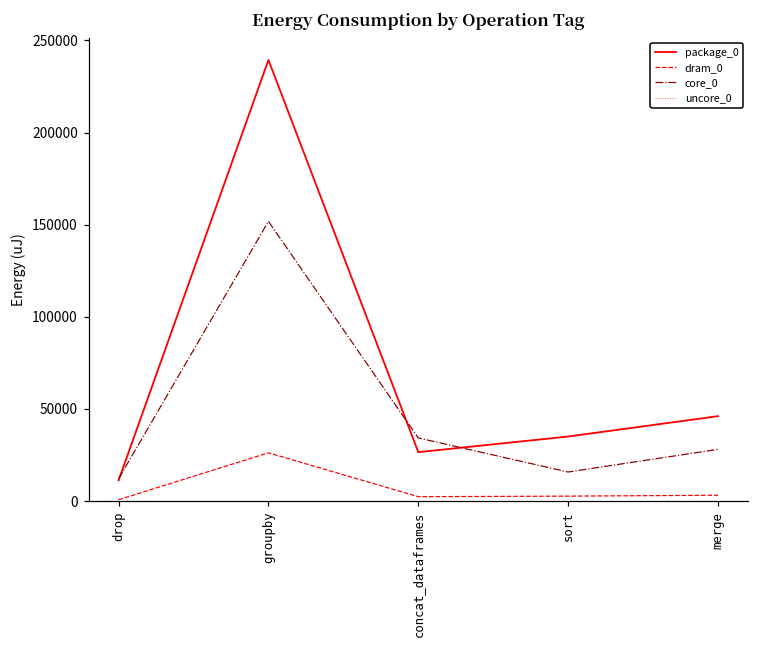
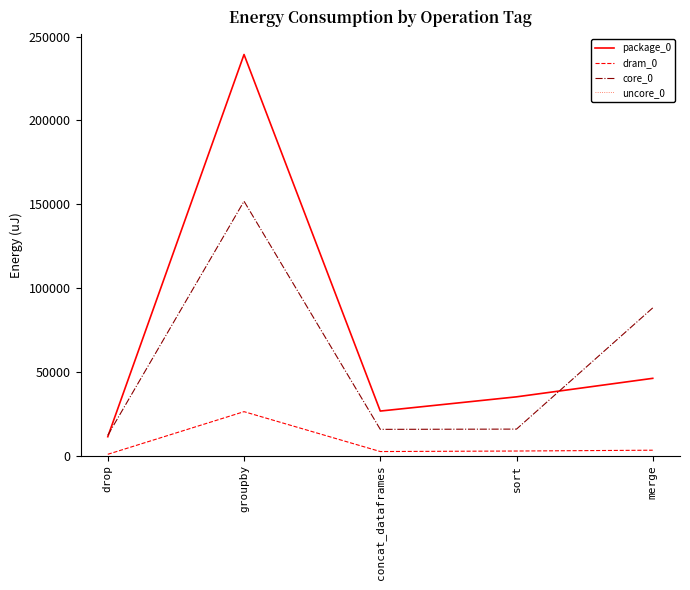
  {
    "core_0": {
      "groupby": 152000,
-     "concat_dataframes": 34000,
+     "concat_dataframes": 16000,
      "sort": 16000,
-     "merge": 28000
+     "merge": 88000
    },
    "uncore_0": {
      "groupby": 0,
      "concat_dataframes": 0,
      "sort": 0,
      "merge": 0
    }
  }
